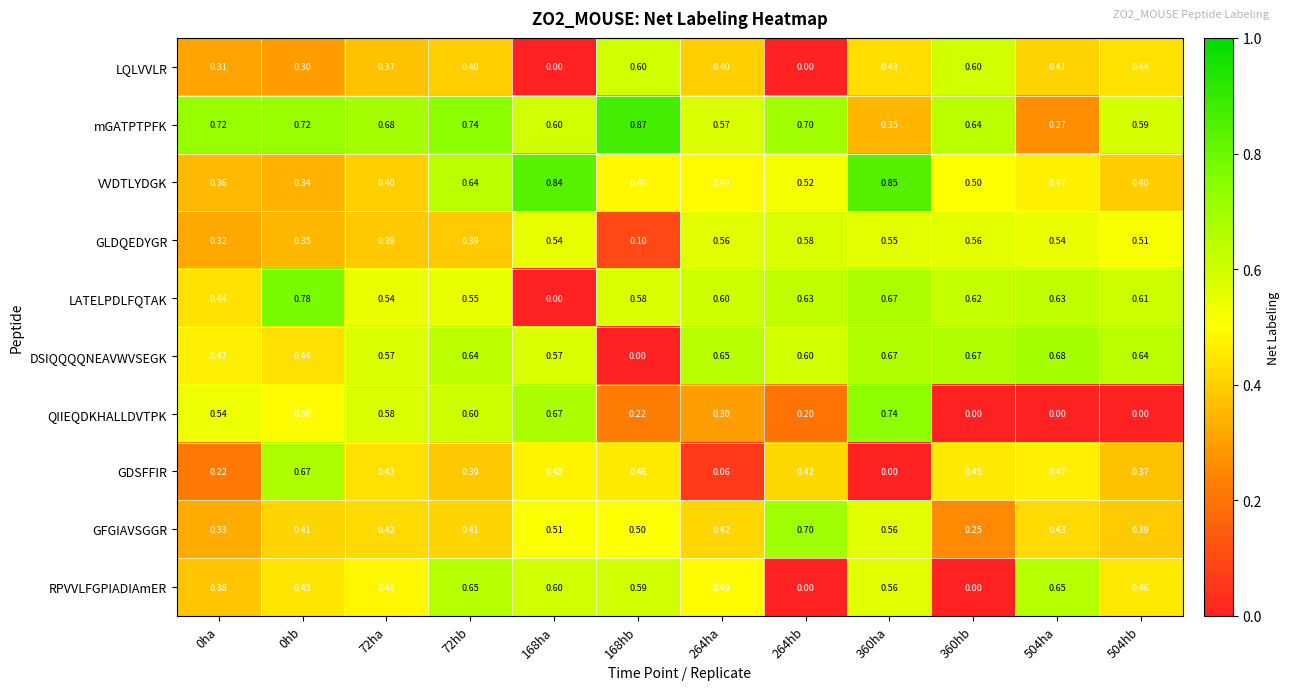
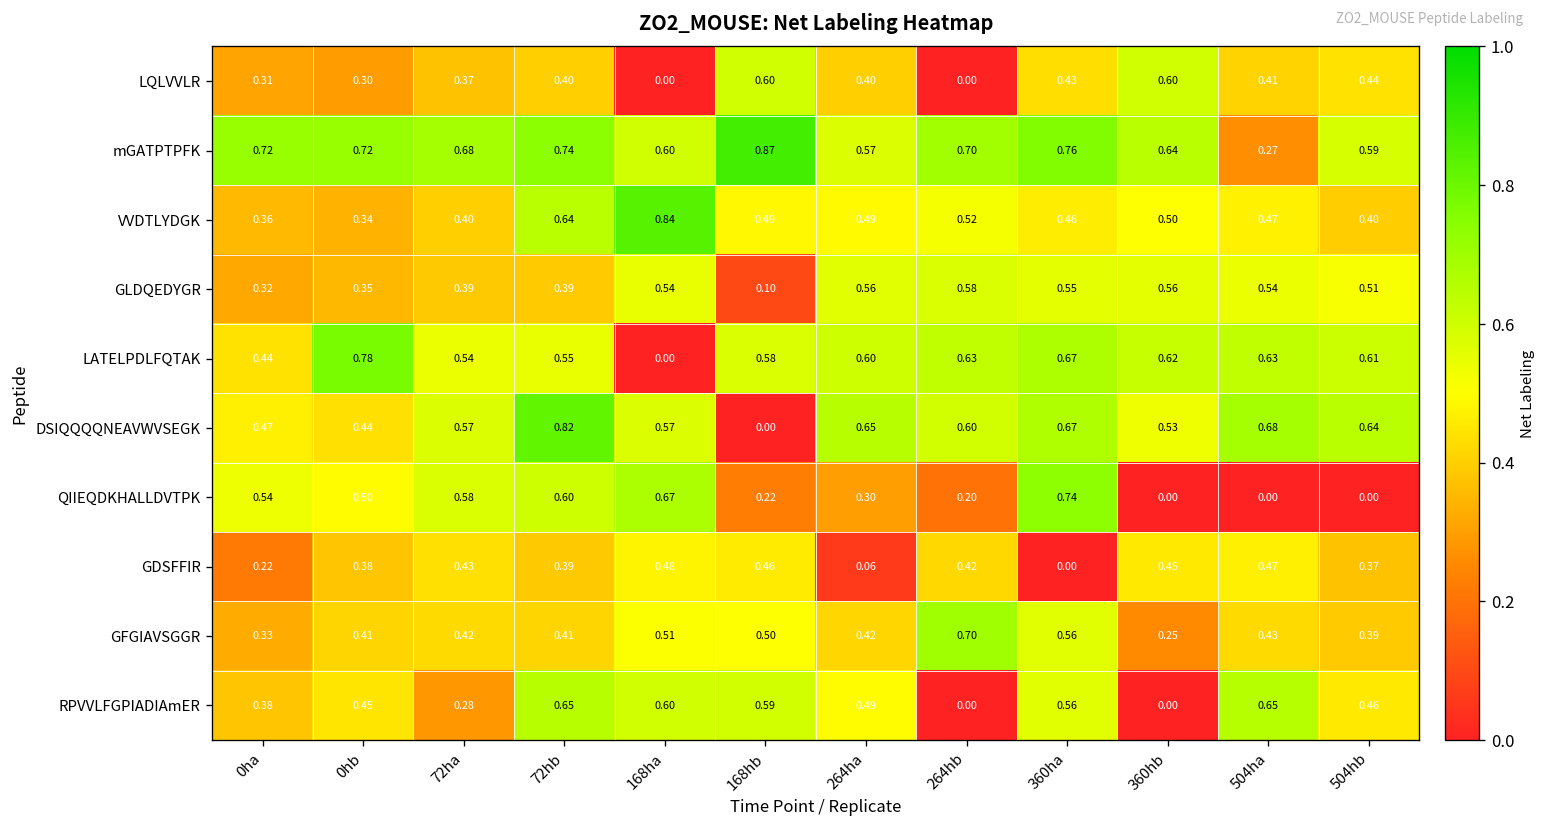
  {
    "LQLVVLR": {
      "0ha": 0.31,
      "0hb": 0.30,
      "72ha": 0.37,
      "72hb": 0.40,
      "168ha": 0.00,
      "168hb": 0.60,
      "264ha": 0.40,
      "264hb": 0.00,
      "360ha": 0.43,
      "360hb": 0.60,
      "504ha": 0.41,
      "504hb": 0.44
    },
    "mGATPTPFK": {
      "0ha": 0.72,
      "0hb": 0.72,
      "72ha": 0.68,
      "72hb": 0.74,
      "168ha": 0.60,
      "168hb": 0.87,
      "264ha": 0.57,
      "264hb": 0.70,
-     "360ha": 0.35,
+     "360ha": 0.76,
      "360hb": 0.64,
      "504ha": 0.27,
      "504hb": 0.59
    },
    "VVDTLYDGK": {
      "0ha": 0.36,
      "0hb": 0.34,
      "72ha": 0.40,
      "72hb": 0.64,
      "168ha": 0.84,
      "168hb": 0.49,
      "264ha": 0.49,
      "264hb": 0.52,
-     "360ha": 0.85,
+     "360ha": 0.46,
      "360hb": 0.50,
      "504ha": 0.47,
      "504hb": 0.40
    },
    "GLDQEDYGR": {
      "0ha": 0.32,
      "0hb": 0.35,
      "72ha": 0.39,
      "72hb": 0.39,
      "168ha": 0.54,
      "168hb": 0.10,
      "264ha": 0.56,
      "264hb": 0.58,
      "360ha": 0.55,
      "360hb": 0.56,
      "504ha": 0.54,
      "504hb": 0.51
    },
    "LATELPDLFQTAK": {
      "0ha": 0.44,
      "0hb": 0.78,
      "72ha": 0.54,
      "72hb": 0.55,
      "168ha": 0.00,
      "168hb": 0.58,
      "264ha": 0.60,
      "264hb": 0.63,
      "360ha": 0.67,
      "360hb": 0.62,
      "504ha": 0.63,
      "504hb": 0.61
    },
    "DSIQQQQNEAVWVSEGK": {
      "0ha": 0.47,
      "0hb": 0.44,
      "72ha": 0.57,
-     "72hb": 0.64,
+     "72hb": 0.82,
      "168ha": 0.57,
      "168hb": 0.00,
      "264ha": 0.65,
      "264hb": 0.60,
      "360ha": 0.67,
-     "360hb": 0.67,
+     "360hb": 0.53,
      "504ha": 0.68,
      "504hb": 0.64
    },
    "QIIEQDKHALLDVTPK": {
      "0ha": 0.54,
      "0hb": 0.50,
      "72ha": 0.58,
      "72hb": 0.60,
      "168ha": 0.67,
      "168hb": 0.22,
      "264ha": 0.30,
      "264hb": 0.20,
      "360ha": 0.74,
      "360hb": 0.00,
      "504ha": 0.00,
      "504hb": 0.00
    },
    "GDSFFIR": {
      "0ha": 0.22,
-     "0hb": 0.67,
+     "0hb": 0.38,
      "72ha": 0.43,
      "72hb": 0.39,
      "168ha": 0.48,
      "168hb": 0.46,
      "264ha": 0.06,
      "264hb": 0.42,
      "360ha": 0.00,
      "360hb": 0.45,
      "504ha": 0.47,
      "504hb": 0.37
    },
    "GFGIAVSGGR": {
      "0ha": 0.33,
      "0hb": 0.41,
      "72ha": 0.42,
      "72hb": 0.41,
      "168ha": 0.51,
      "168hb": 0.50,
      "264ha": 0.42,
      "264hb": 0.70,
      "360ha": 0.56,
      "360hb": 0.25,
      "504ha": 0.43,
      "504hb": 0.39
    },
    "RPVVLFGPIADIAmER": {
      "0ha": 0.38,
      "0hb": 0.45,
-     "72ha": 0.48,
+     "72ha": 0.28,
      "72hb": 0.65,
      "168ha": 0.60,
      "168hb": 0.59,
      "264ha": 0.49,
      "264hb": 0.00,
      "360ha": 0.56,
      "360hb": 0.00,
      "504ha": 0.65,
      "504hb": 0.46
    }
  }
